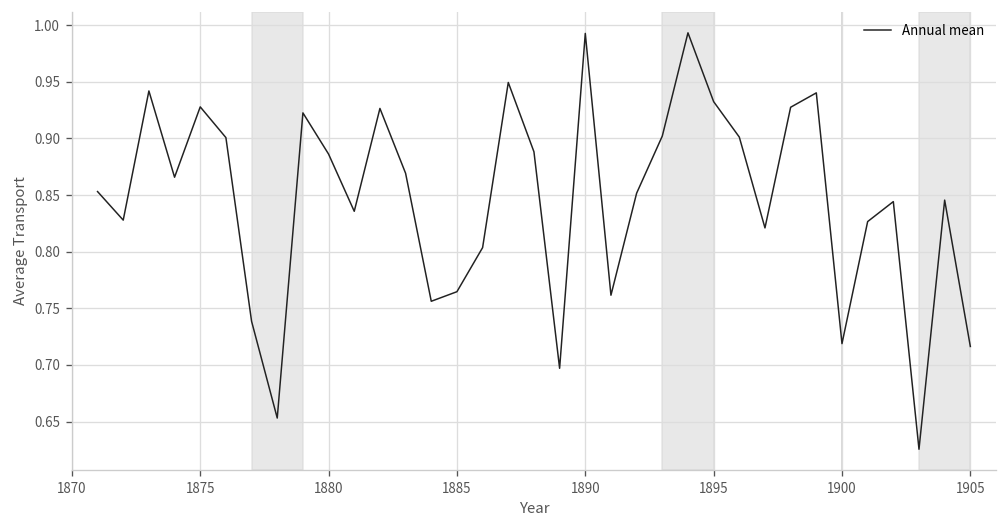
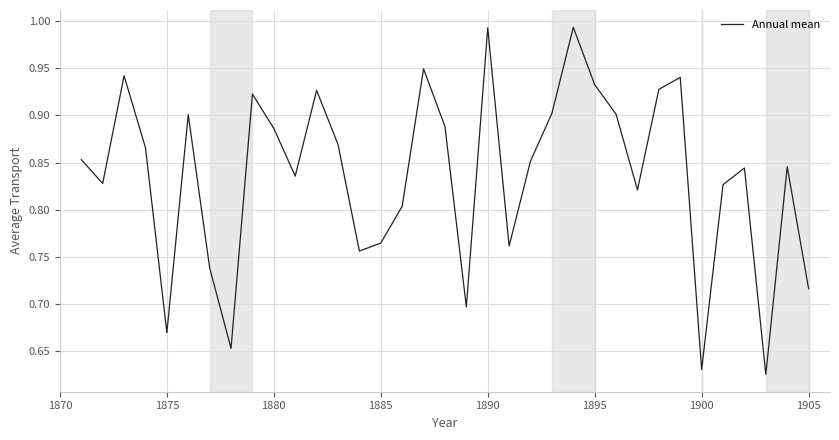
  {
-   "1875": 0.93,
+   "1875": 0.67,
    "1880": 0.89,
    "1885": 0.76,
    "1890": 0.99,
-   "1900": 0.72
+   "1900": 0.63
  }
